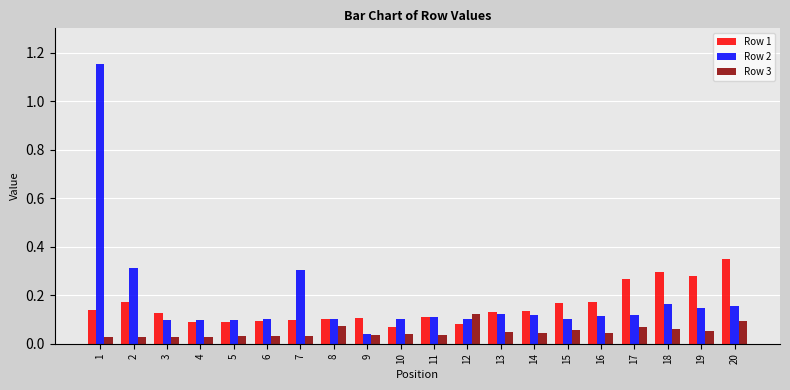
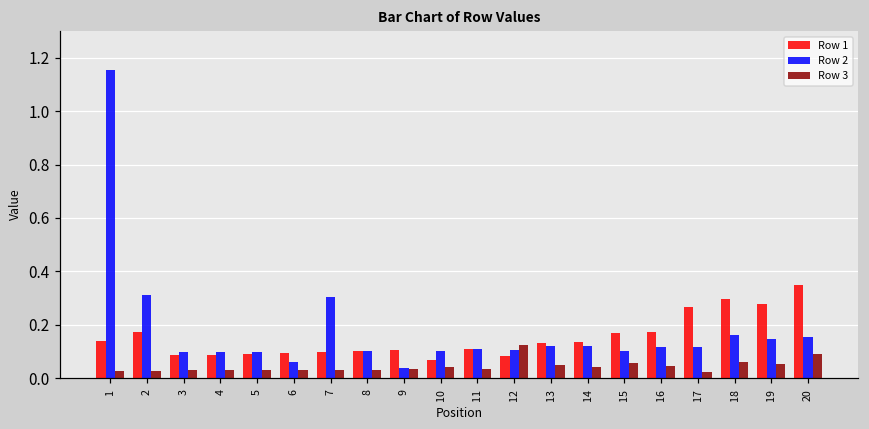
  {
    "Row 1": {
      "1": 0.14,
      "2": 0.17,
-     "3": 0.13,
+     "3": 0.09,
      "4": 0.09,
      "5": 0.09,
      "6": 0.09,
      "7": 0.10,
      "8": 0.10,
      "9": 0.11,
      "10": 0.07,
      "11": 0.11,
      "12": 0.08,
      "13": 0.13,
      "14": 0.14,
      "15": 0.17,
      "16": 0.17,
      "17": 0.27,
      "18": 0.30,
      "19": 0.28,
      "20": 0.35
    },
    "Row 2": {
      "1": 1.15,
      "2": 0.31,
      "3": 0.10,
      "4": 0.10,
      "5": 0.10,
-     "6": 0.10,
+     "6": 0.06,
      "7": 0.30,
      "8": 0.10,
      "9": 0.04,
      "10": 0.10,
      "11": 0.11,
      "12": 0.10,
      "13": 0.12,
      "14": 0.12,
      "15": 0.10,
      "16": 0.12,
      "17": 0.12,
      "18": 0.16,
      "19": 0.15,
      "20": 0.15
    },
    "Row 3": {
      "1": 0.03,
      "2": 0.03,
      "3": 0.03,
      "4": 0.03,
      "5": 0.03,
      "6": 0.03,
      "7": 0.03,
-     "8": 0.07,
+     "8": 0.03,
      "9": 0.04,
      "10": 0.04,
      "11": 0.04,
      "12": 0.12,
      "13": 0.05,
      "14": 0.04,
      "15": 0.06,
      "16": 0.05,
-     "17": 0.07,
+     "17": 0.02,
      "18": 0.06,
      "19": 0.05,
      "20": 0.09
    }
  }
